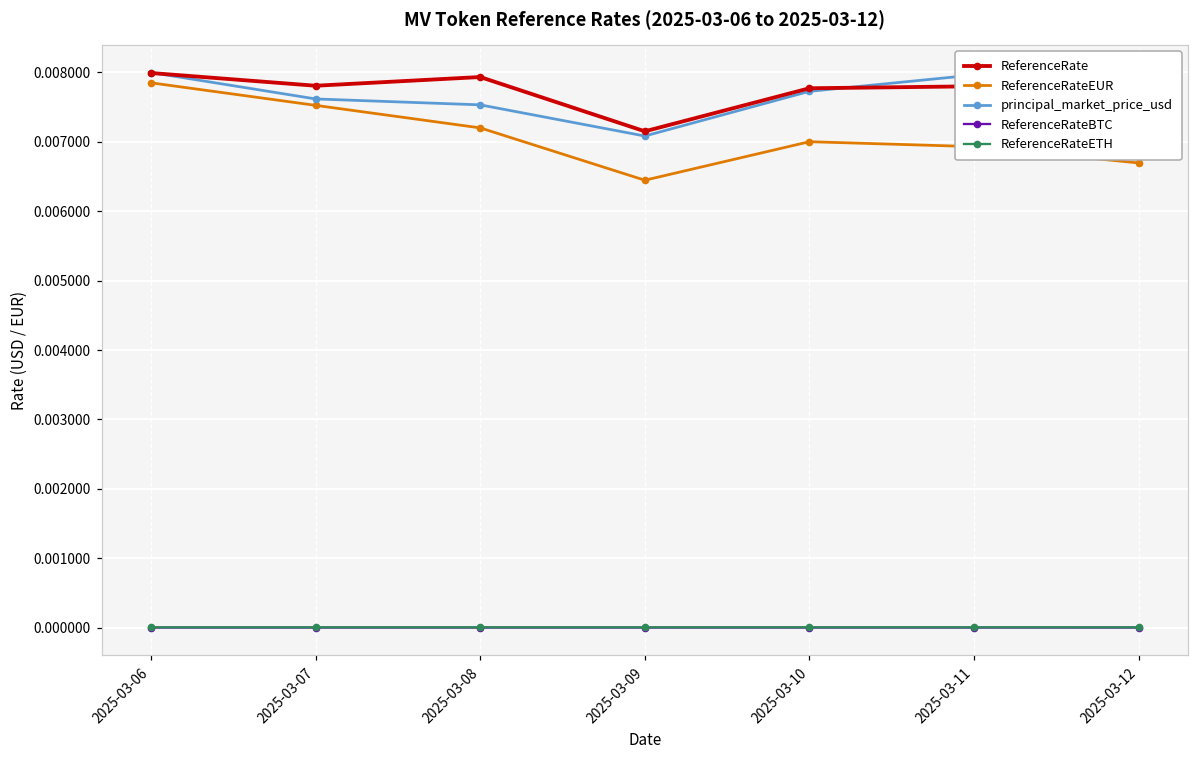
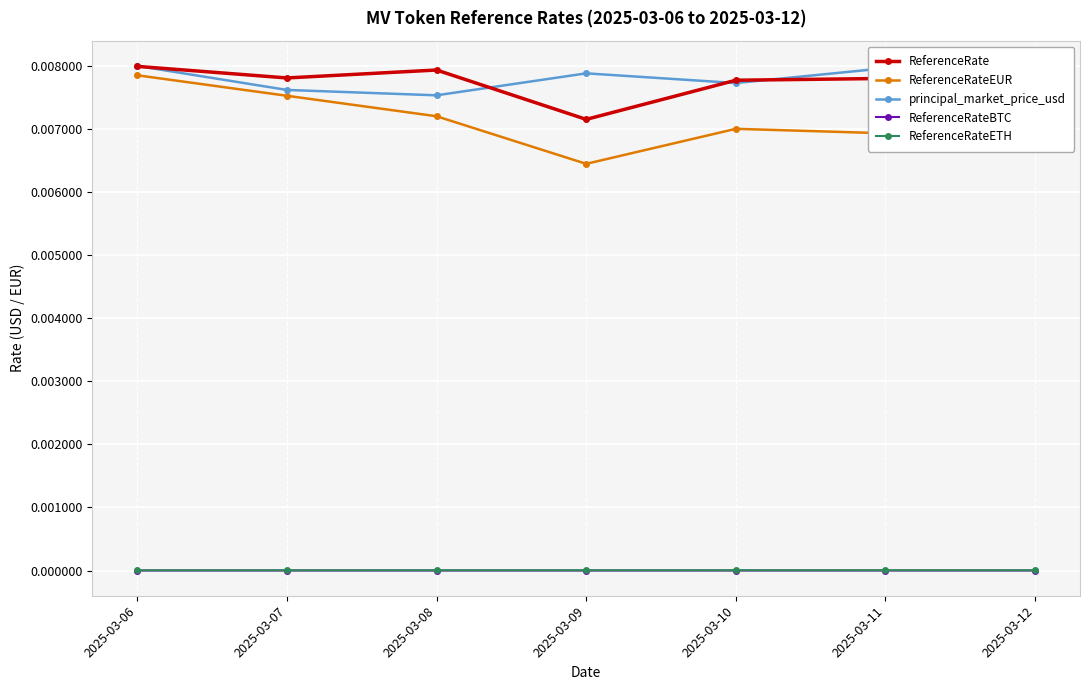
  {
    "ReferenceRate": {
      "2025-03-07": 0.0078,
      "2025-03-08": 0.0079,
      "2025-03-09": 0.0072,
      "2025-03-10": 0.0078
    },
    "ReferenceRateEUR": {
      "2025-03-06": 0.0079,
      "2025-03-07": 0.0075,
      "2025-03-08": 0.0072,
      "2025-03-09": 0.0064,
      "2025-03-10": 0.0070
    },
    "principal_market_price_usd": {
      "2025-03-07": 0.0076,
      "2025-03-08": 0.0075,
-     "2025-03-09": 0.0071,
+     "2025-03-09": 0.0079,
      "2025-03-10": 0.0077
    },
    "ReferenceRateETH": {
      "2025-03-06": 0.0000,
      "2025-03-07": 0.0000,
      "2025-03-08": 0.0000,
      "2025-03-09": 0.0000,
      "2025-03-10": 0.0000,
      "2025-03-11": 0.0000,
      "2025-03-12": 0.0000
    }
  }
